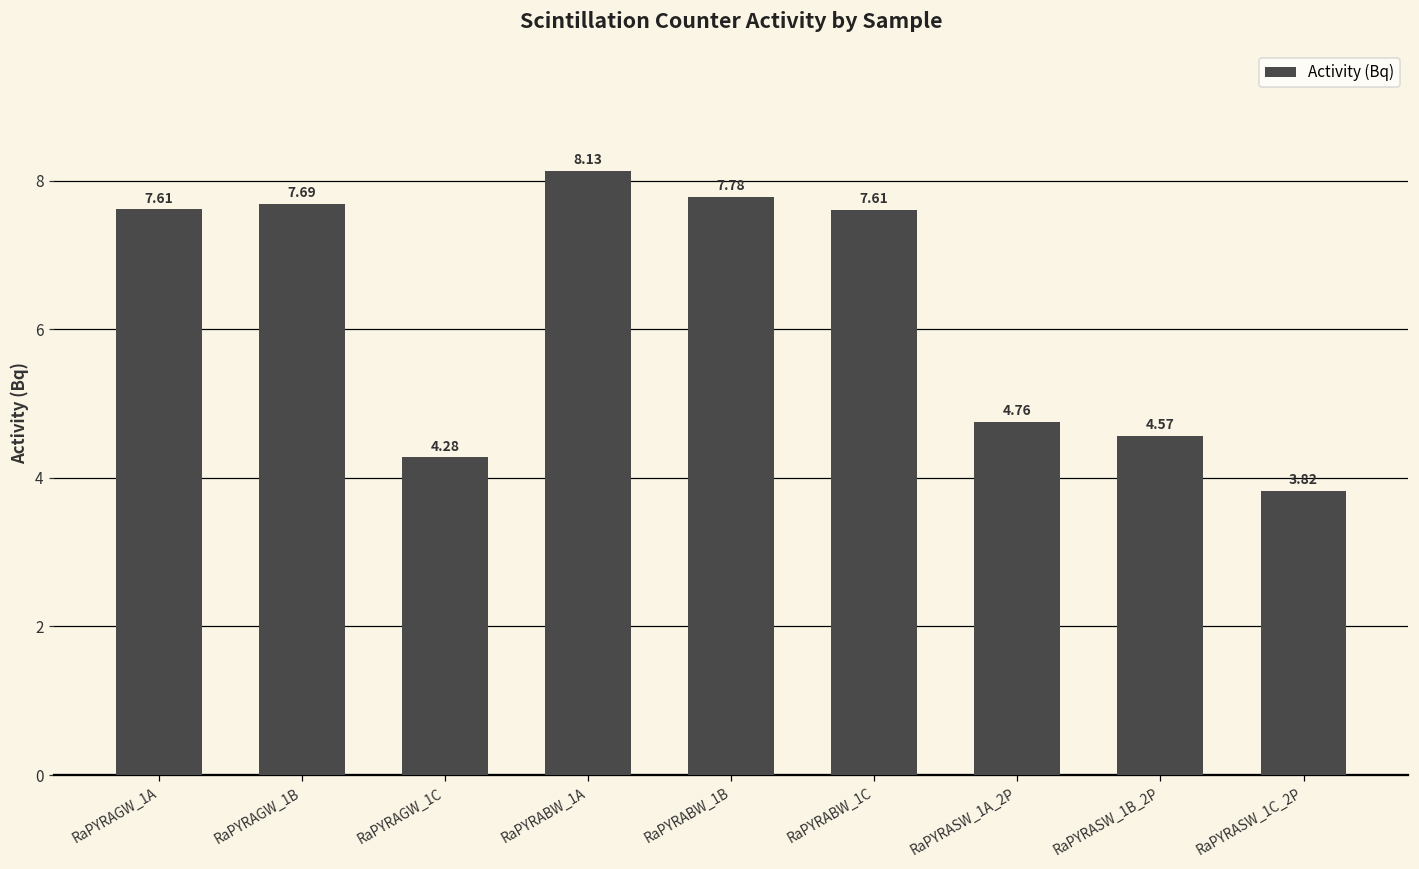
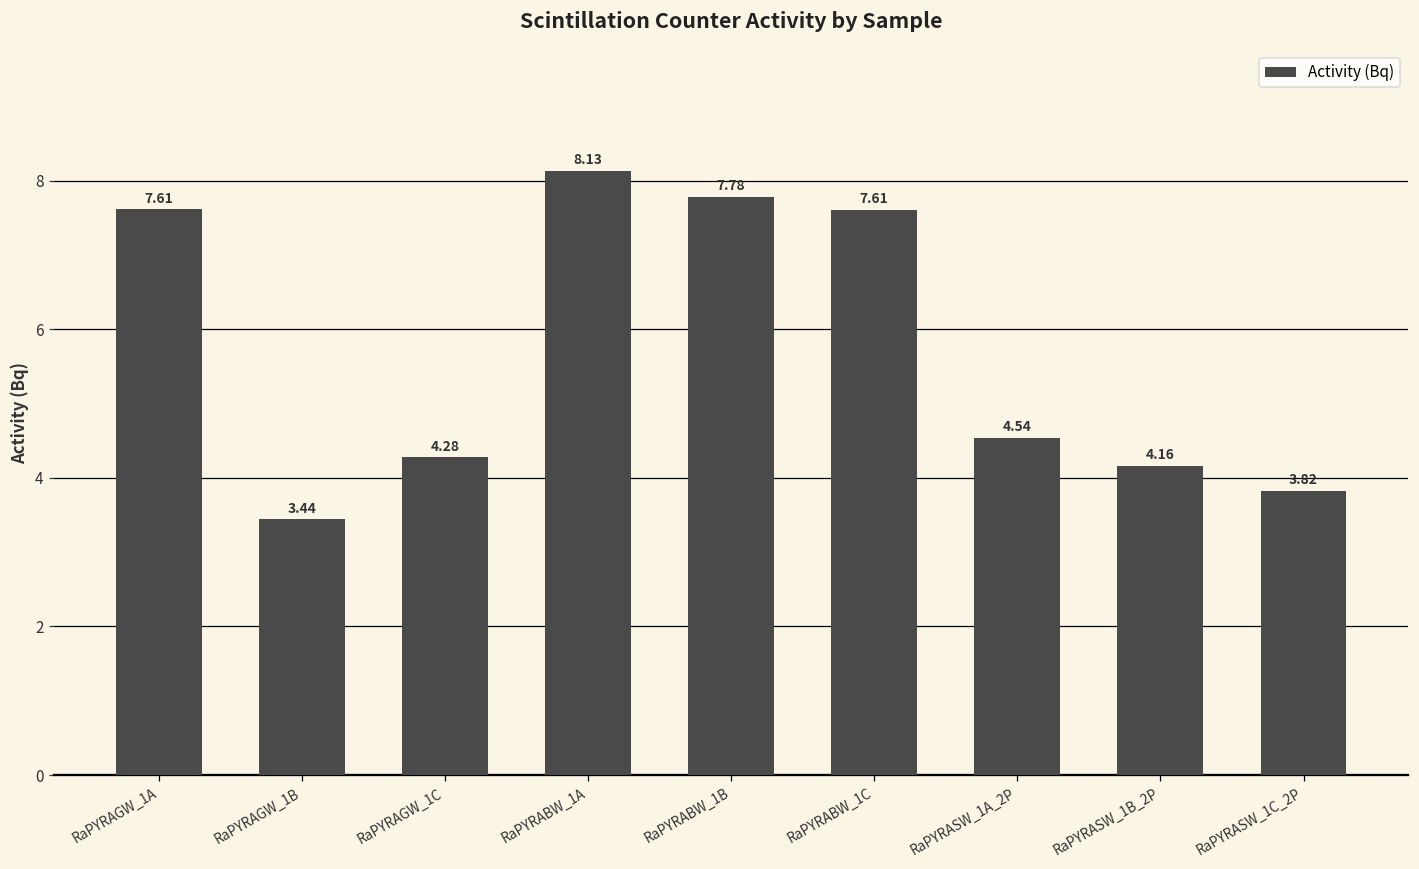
  {
    "RaPYRAGW_1A": 7.61,
-   "RaPYRAGW_1B": 7.69,
+   "RaPYRAGW_1B": 3.44,
    "RaPYRAGW_1C": 4.28,
    "RaPYRABW_1A": 8.13,
    "RaPYRABW_1B": 7.78,
    "RaPYRABW_1C": 7.61,
-   "RaPYRASW_1A_2P": 4.76,
-   "RaPYRASW_1B_2P": 4.57,
+   "RaPYRASW_1A_2P": 4.54,
+   "RaPYRASW_1B_2P": 4.16,
    "RaPYRASW_1C_2P": 3.82
  }
